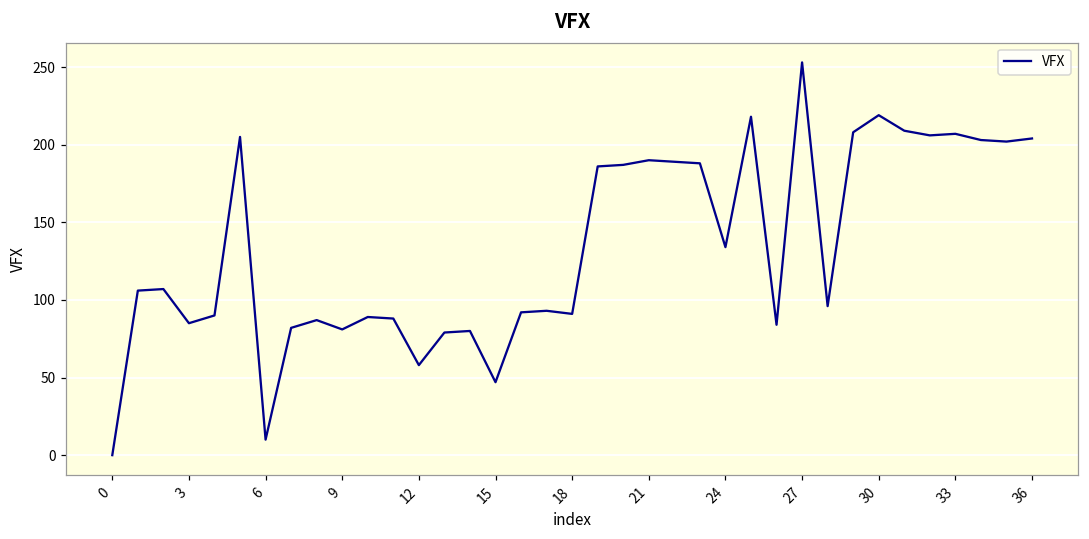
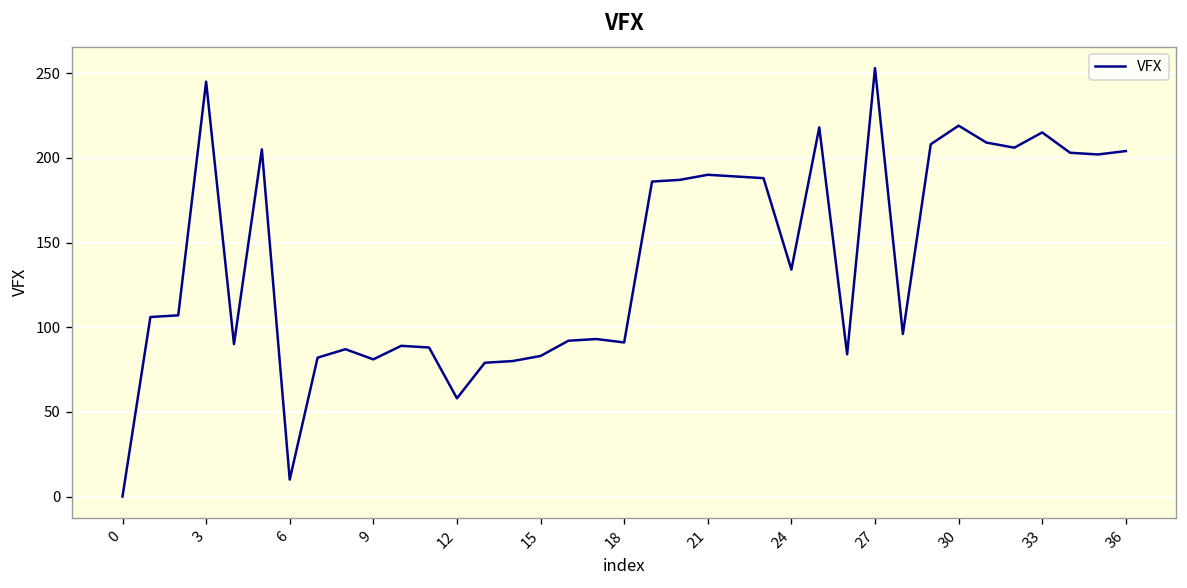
  {
    "0": 0,
-   "3": 85,
+   "3": 245,
    "6": 10,
    "9": 81,
    "12": 58,
-   "15": 47,
+   "15": 83,
    "18": 91,
    "21": 190,
    "24": 134,
    "27": 253,
    "30": 219,
-   "33": 207,
+   "33": 215,
    "36": 204
  }
